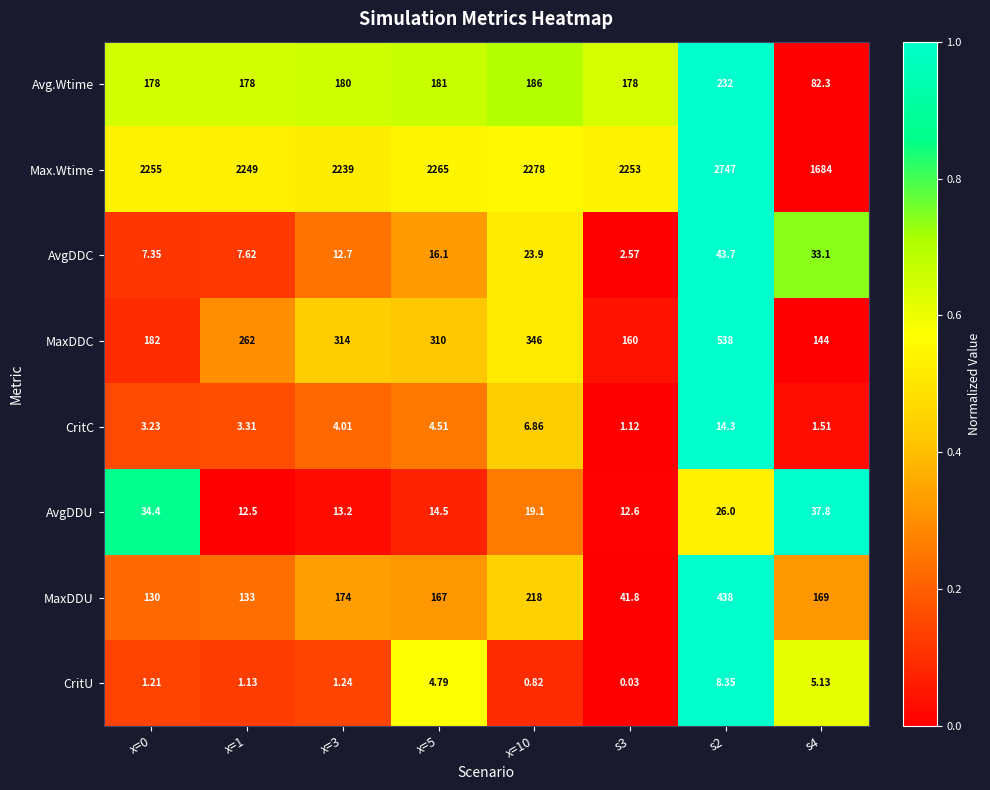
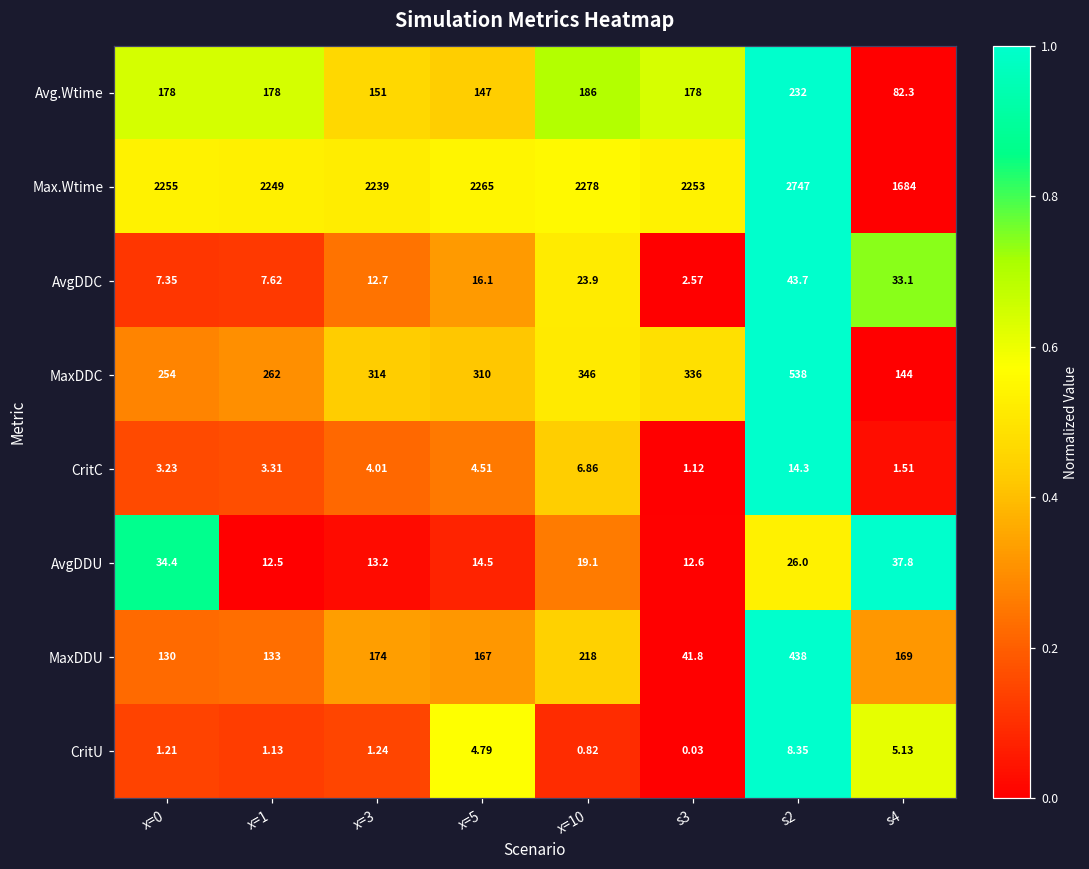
  {
    "Avg.Wtime": {
      "x=0": 178,
      "x=1": 178,
-     "x=3": 180,
-     "x=5": 181,
+     "x=3": 151,
+     "x=5": 147,
      "x=10": 186,
      "s3": 178,
      "s2": 232,
      "s4": 82.3
    },
    "Max.Wtime": {
      "x=0": 2255,
      "x=1": 2249,
      "x=3": 2239,
      "x=5": 2265,
      "x=10": 2278,
      "s3": 2253,
      "s2": 2747,
      "s4": 1684
    },
    "AvgDDC": {
      "x=0": 7.35,
      "x=1": 7.62,
      "x=3": 12.7,
      "x=5": 16.1,
      "x=10": 23.9,
      "s3": 2.57,
      "s2": 43.7,
      "s4": 33.1
    },
    "MaxDDC": {
-     "x=0": 182,
+     "x=0": 254,
      "x=1": 262,
      "x=3": 314,
      "x=5": 310,
      "x=10": 346,
-     "s3": 160,
+     "s3": 336,
      "s2": 538,
      "s4": 144
    },
    "CritC": {
      "x=0": 3.23,
      "x=1": 3.31,
      "x=3": 4.01,
      "x=5": 4.51,
      "x=10": 6.86,
      "s3": 1.12,
      "s2": 14.3,
      "s4": 1.51
    },
    "AvgDDU": {
      "x=0": 34.4,
      "x=1": 12.5,
      "x=3": 13.2,
      "x=5": 14.5,
      "x=10": 19.1,
      "s3": 12.6,
      "s2": 26.0,
      "s4": 37.8
    },
    "MaxDDU": {
      "x=0": 130,
      "x=1": 133,
      "x=3": 174,
      "x=5": 167,
      "x=10": 218,
      "s3": 41.8,
      "s2": 438,
      "s4": 169
    },
    "CritU": {
      "x=0": 1.21,
      "x=1": 1.13,
      "x=3": 1.24,
      "x=5": 4.79,
      "x=10": 0.82,
      "s3": 0.03,
      "s2": 8.35,
      "s4": 5.13
    }
  }
